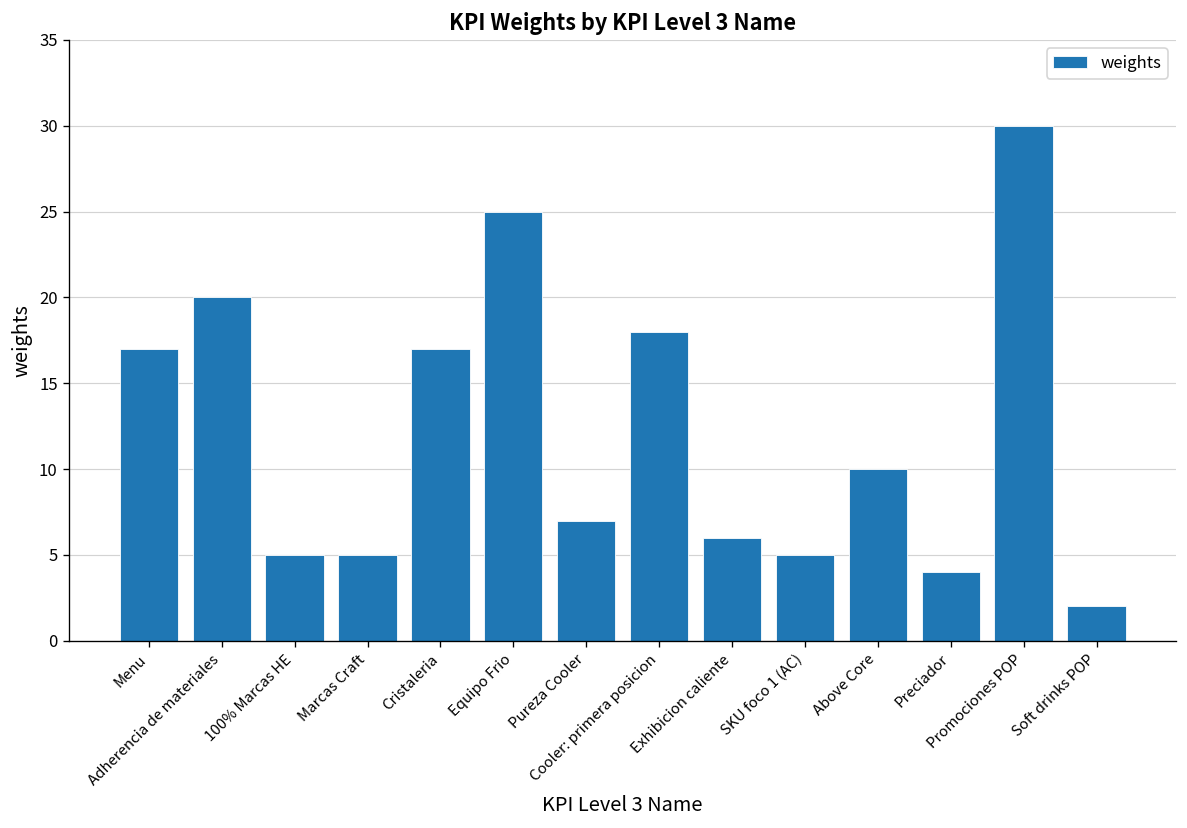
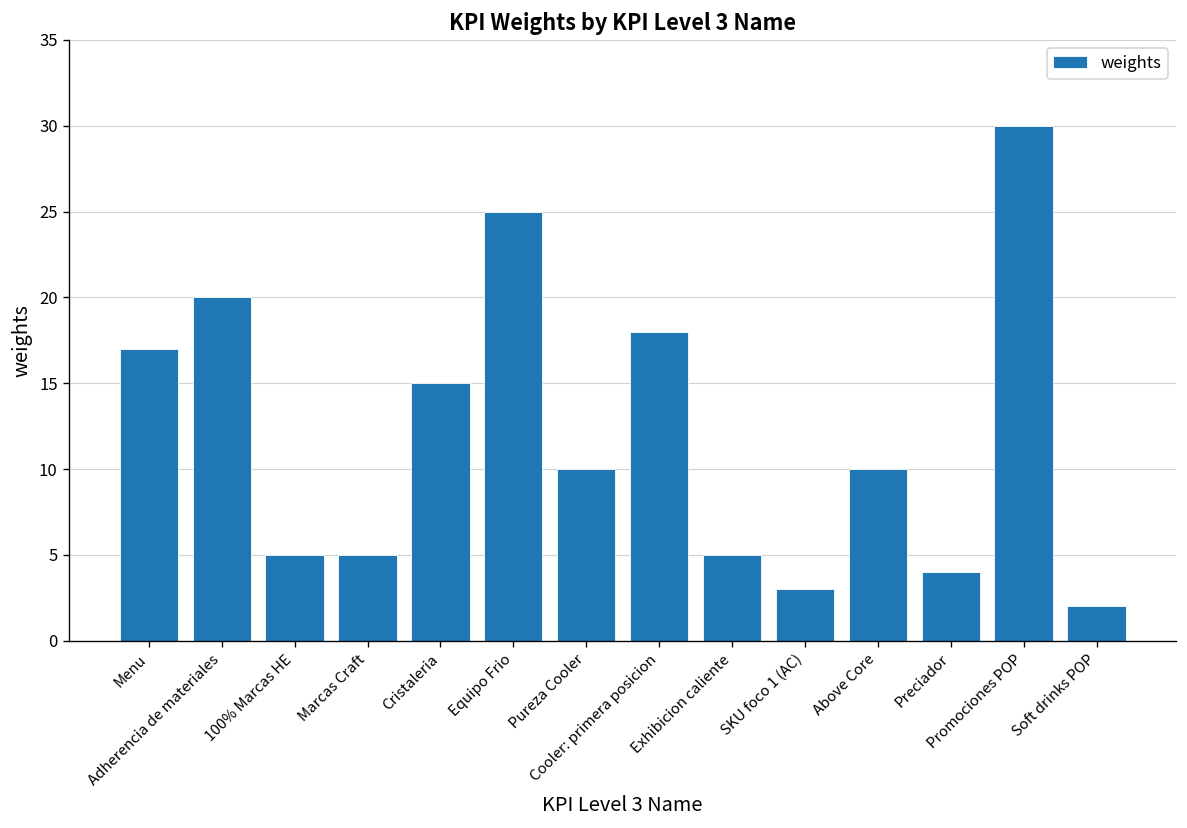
  {
    "Menu": 17,
    "Adherencia de materiales": 20,
    "100% Marcas HE": 5,
    "Marcas Craft": 5,
-   "Cristaleria": 17,
+   "Cristaleria": 15,
    "Equipo Frio": 25,
-   "Pureza Cooler": 7,
+   "Pureza Cooler": 10,
    "Cooler: primera posicion": 18,
-   "Exhibicion caliente": 6,
-   "SKU foco 1 (AC)": 5,
+   "Exhibicion caliente": 5,
+   "SKU foco 1 (AC)": 3,
    "Above Core": 10,
    "Preciador": 4,
    "Promociones POP": 30,
    "Soft drinks POP": 2
  }
